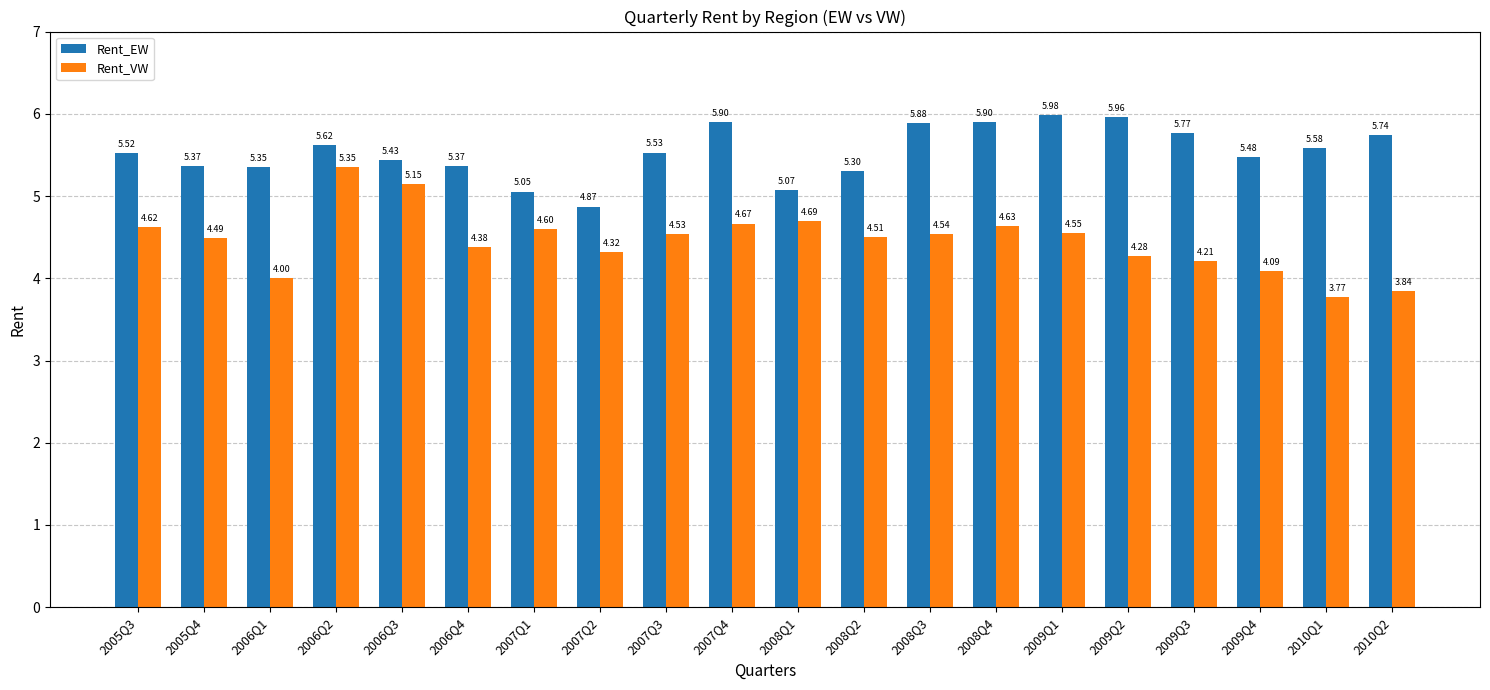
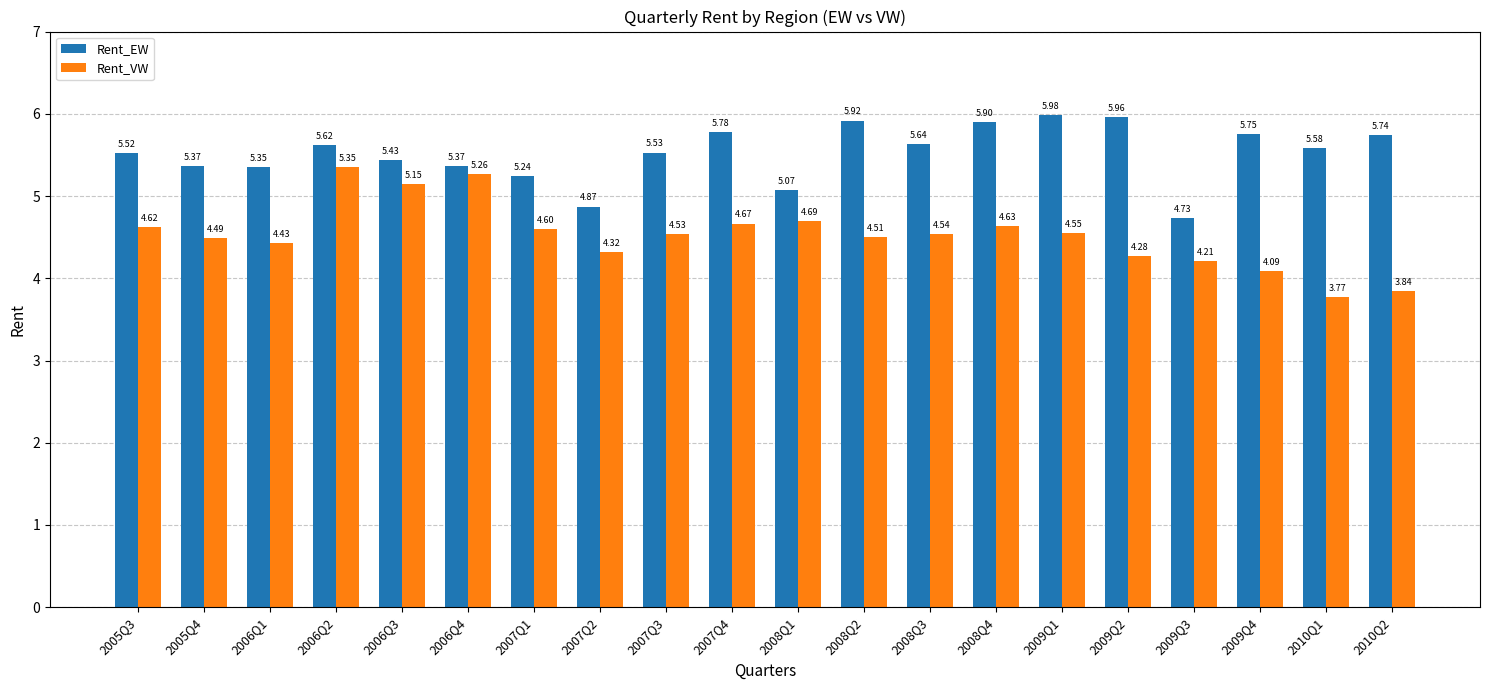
  {
    "Rent_EW": {
      "2005Q3": 5.52,
      "2005Q4": 5.37,
      "2006Q1": 5.35,
      "2006Q2": 5.62,
      "2006Q3": 5.43,
      "2006Q4": 5.37,
-     "2007Q1": 5.05,
+     "2007Q1": 5.24,
      "2007Q2": 4.87,
      "2007Q3": 5.53,
-     "2007Q4": 5.90,
+     "2007Q4": 5.78,
      "2008Q1": 5.07,
-     "2008Q2": 5.30,
-     "2008Q3": 5.88,
+     "2008Q2": 5.92,
+     "2008Q3": 5.64,
      "2008Q4": 5.90,
      "2009Q1": 5.98,
      "2009Q2": 5.96,
-     "2009Q3": 5.77,
-     "2009Q4": 5.48,
+     "2009Q3": 4.73,
+     "2009Q4": 5.75,
      "2010Q1": 5.58,
      "2010Q2": 5.74
    },
    "Rent_VW": {
      "2005Q3": 4.62,
      "2005Q4": 4.49,
-     "2006Q1": 4.00,
+     "2006Q1": 4.43,
      "2006Q2": 5.35,
      "2006Q3": 5.15,
-     "2006Q4": 4.38,
+     "2006Q4": 5.26,
      "2007Q1": 4.60,
      "2007Q2": 4.32,
      "2007Q3": 4.53,
      "2007Q4": 4.67,
      "2008Q1": 4.69,
      "2008Q2": 4.51,
      "2008Q3": 4.54,
      "2008Q4": 4.63,
      "2009Q1": 4.55,
      "2009Q2": 4.28,
      "2009Q3": 4.21,
      "2009Q4": 4.09,
      "2010Q1": 3.77,
      "2010Q2": 3.84
    }
  }
